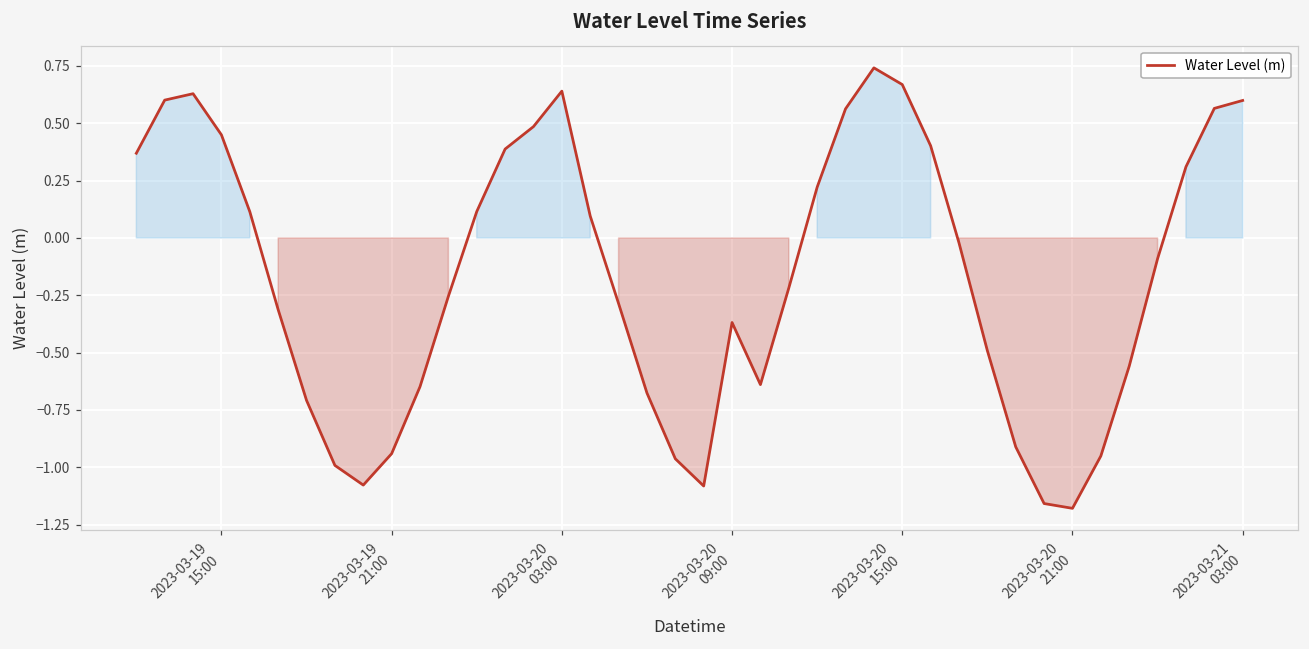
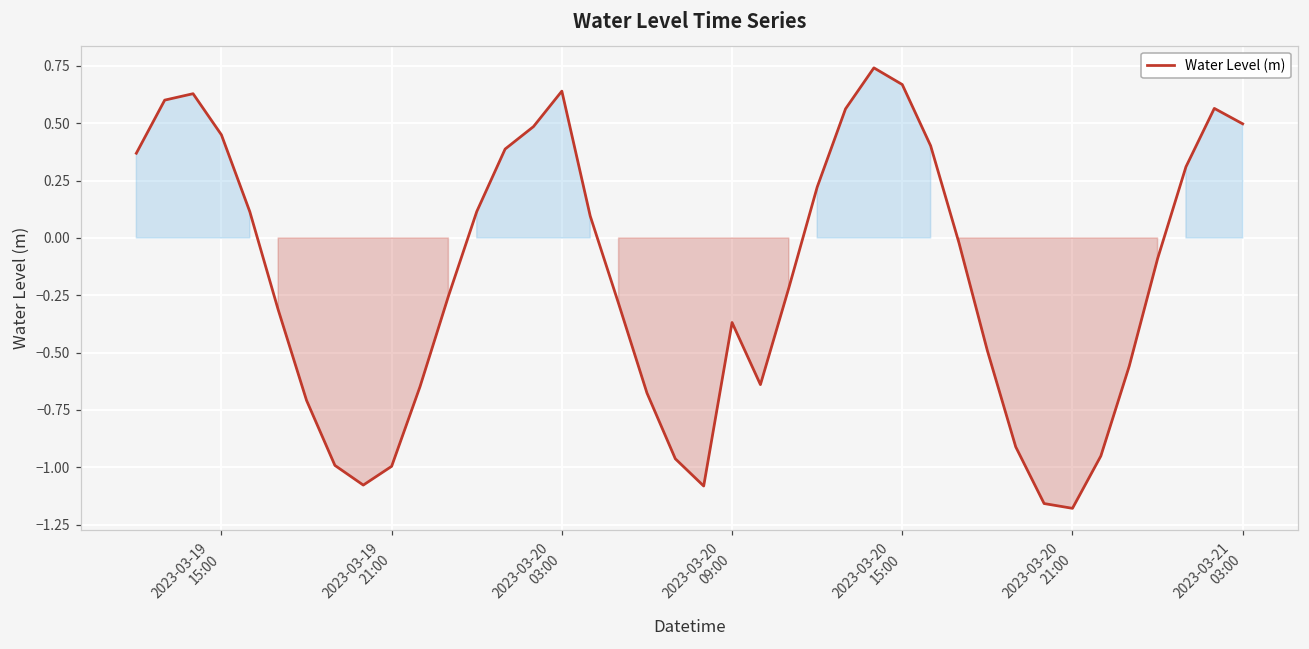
  {
    "2023-03-19 15:00": 0.45,
-   "2023-03-19 21:00": -0.94,
+   "2023-03-19 21:00": -1.00,
    "2023-03-20 03:00": 0.64,
    "2023-03-20 09:00": -0.37,
    "2023-03-20 15:00": 0.67,
    "2023-03-20 21:00": -1.18,
-   "2023-03-21 03:00": 0.60
+   "2023-03-21 03:00": 0.50
  }
